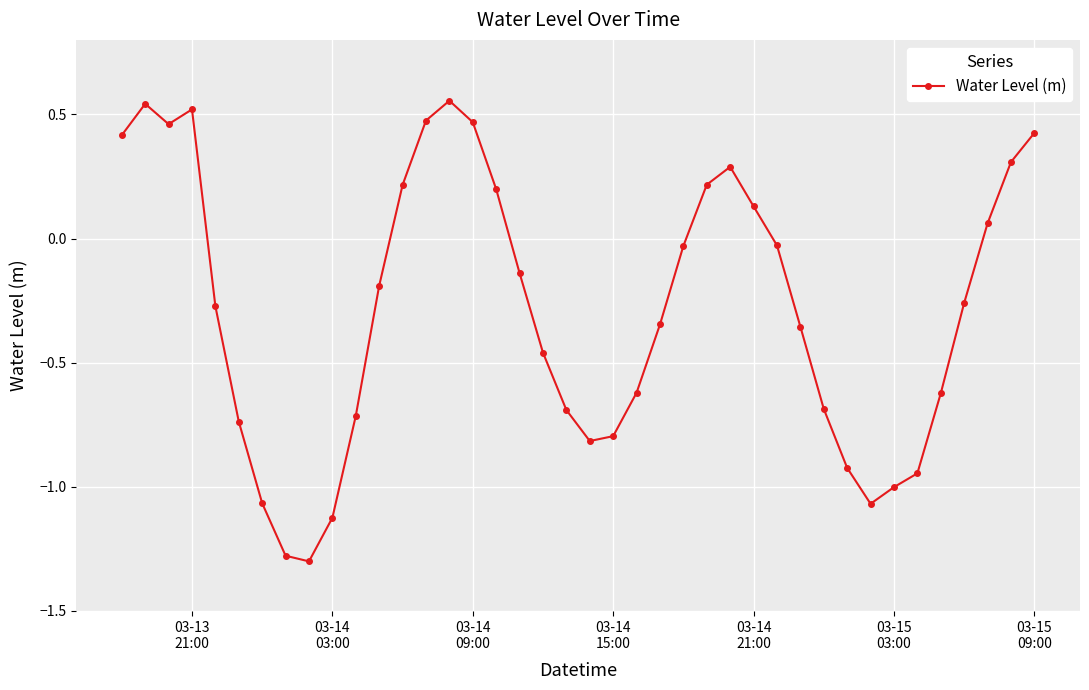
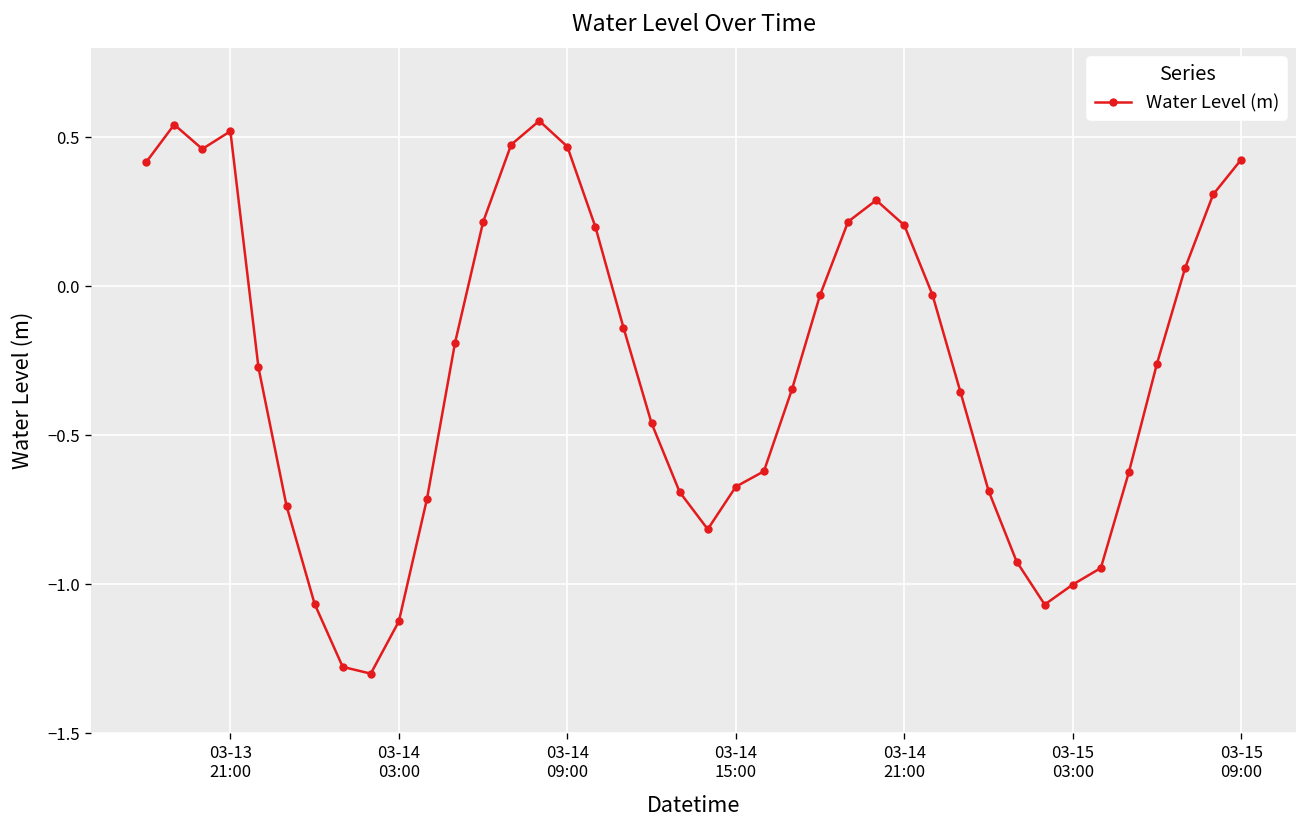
  {
    "03-13 21:00": 0.52,
    "03-14 03:00": -1.12,
    "03-14 09:00": 0.47,
-   "03-14 15:00": -0.80,
-   "03-14 21:00": 0.13,
+   "03-14 15:00": -0.67,
+   "03-14 21:00": 0.20,
    "03-15 03:00": -1.00,
    "03-15 09:00": 0.43
  }
